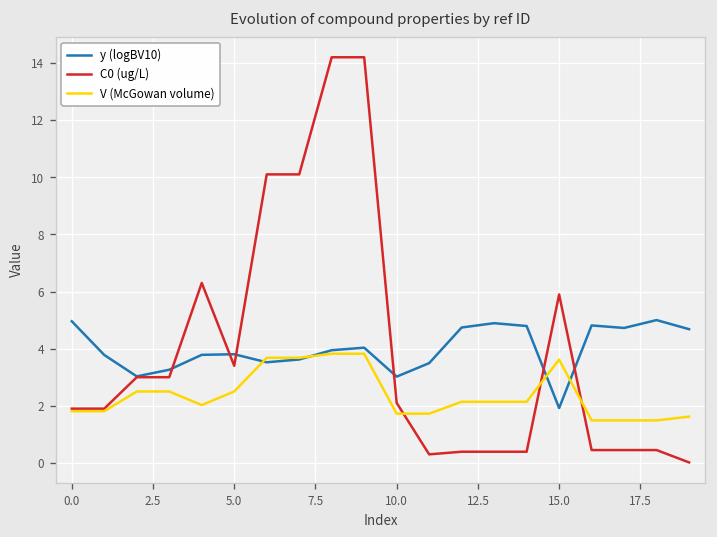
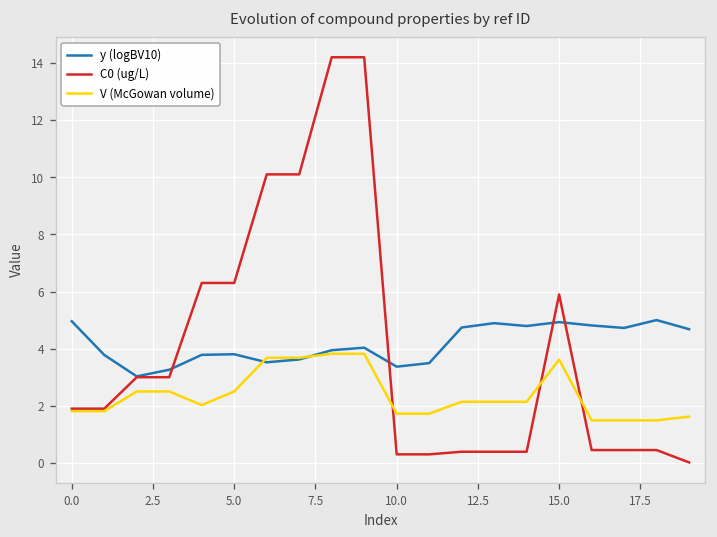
  {
    "y (logBV10)": {
      "0.0": 5.0,
      "5.0": 3.8,
-     "10.0": 3.0,
-     "15.0": 1.9
+     "10.0": 3.4,
+     "15.0": 4.9
    },
    "C0 (ug/L)": {
-     "5.0": 3.4,
-     "10.0": 2.1,
+     "5.0": 6.3,
+     "10.0": 0.3,
      "15.0": 5.9
    },
    "V (McGowan volume)": {
      "5.0": 2.5,
      "10.0": 1.7,
      "15.0": 3.6
    }
  }
